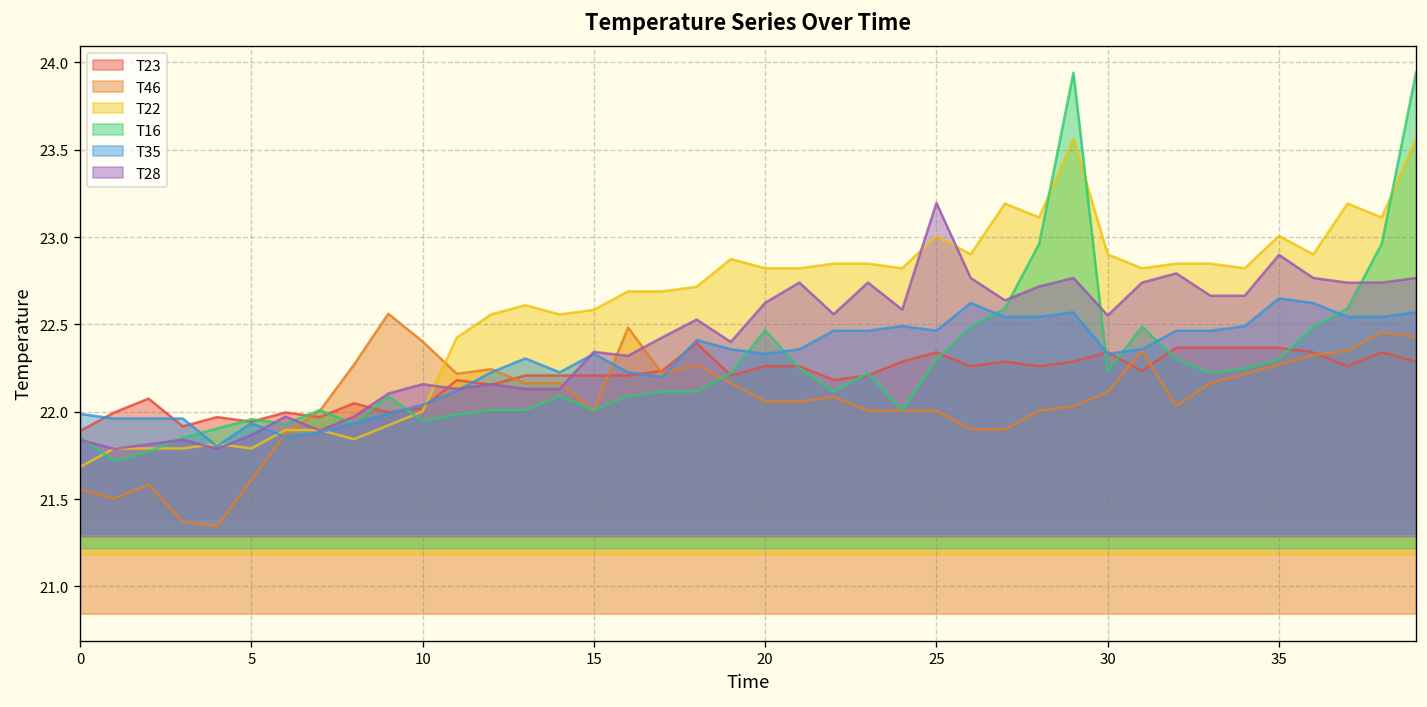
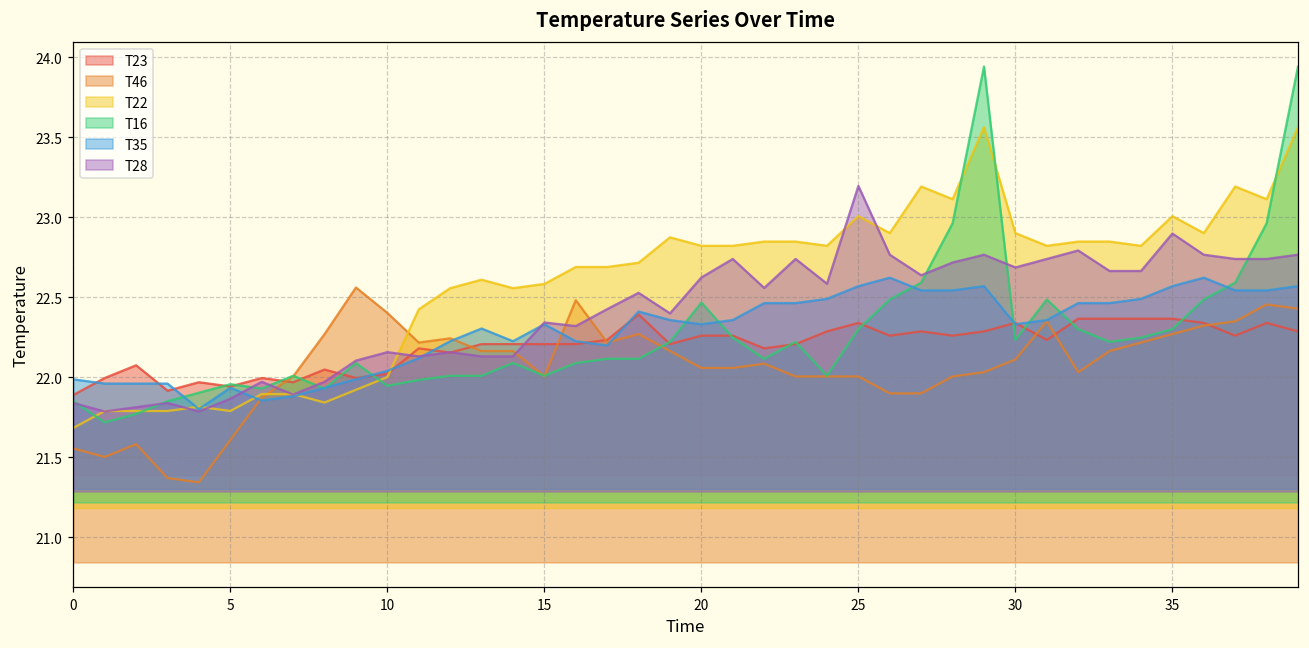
  {
    "T16": {
      "10": 21.95,
      "20": 22.47,
      "25": 22.30,
      "30": 22.23,
      "35": 22.30
    },
    "T35": {
      "0": 21.99,
      "10": 22.04,
      "20": 22.33,
-     "25": 22.46,
-     "35": 22.65
+     "25": 22.57,
+     "35": 22.57
    },
    "T28": {
      "5": 21.87,
      "10": 22.16,
      "20": 22.62,
      "25": 23.20,
-     "30": 22.55,
+     "30": 22.69,
      "35": 22.90
    }
  }
